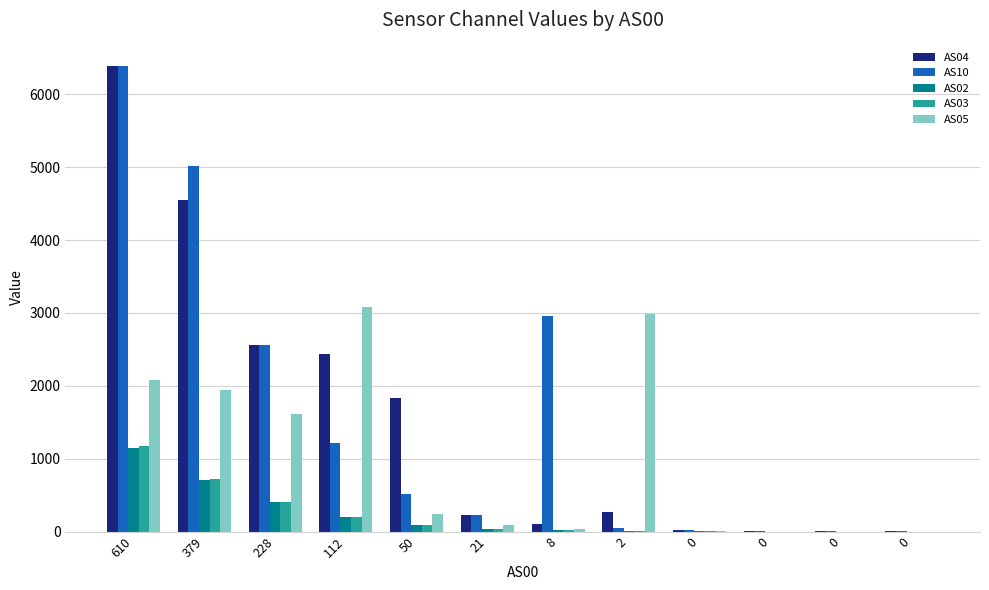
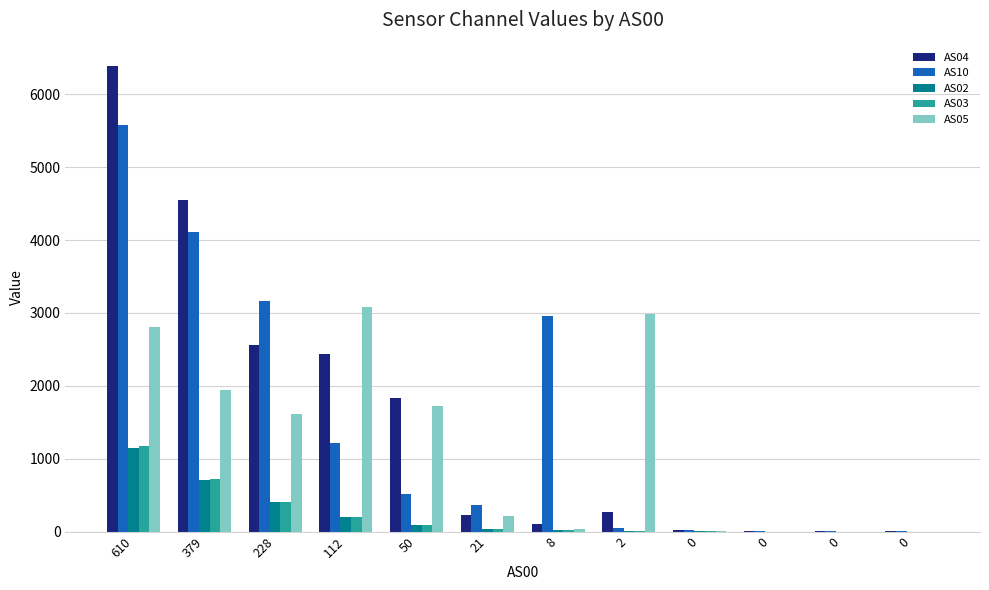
  {
    "AS04": {
      "610": 6400,
      "379": 4600,
      "228": 2600,
      "112": 2400,
      "50": 1800,
      "21": 200,
      "8": 100,
      "2": 300
    },
    "AS10": {
-     "610": 6400,
-     "379": 5000,
-     "228": 2600,
+     "610": 5600,
+     "379": 4100,
+     "228": 3200,
      "112": 1200,
      "50": 500,
-     "21": 200,
+     "21": 400,
      "8": 3000,
      "2": 0
    },
    "AS05": {
-     "610": 2100,
+     "610": 2800,
      "379": 1900,
      "228": 1600,
      "112": 3100,
-     "50": 200,
-     "21": 100,
+     "50": 1700,
+     "21": 200,
      "2": 3000
    }
  }
